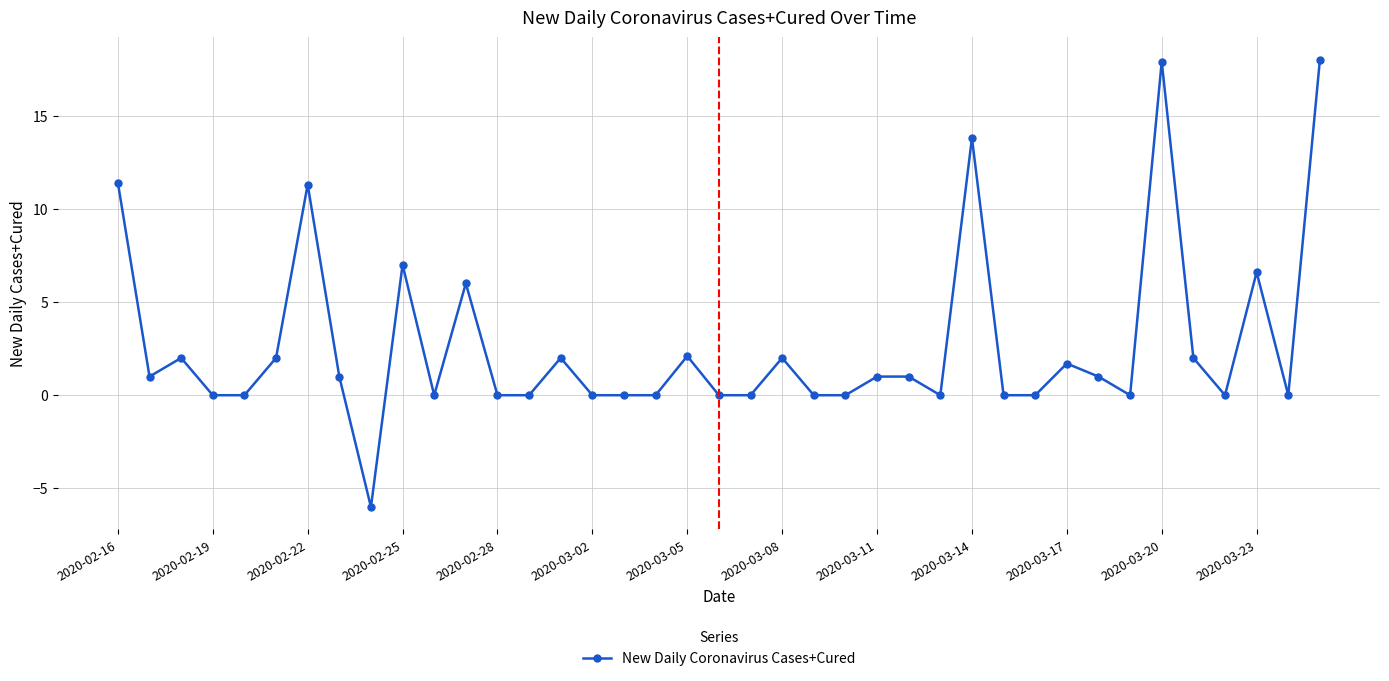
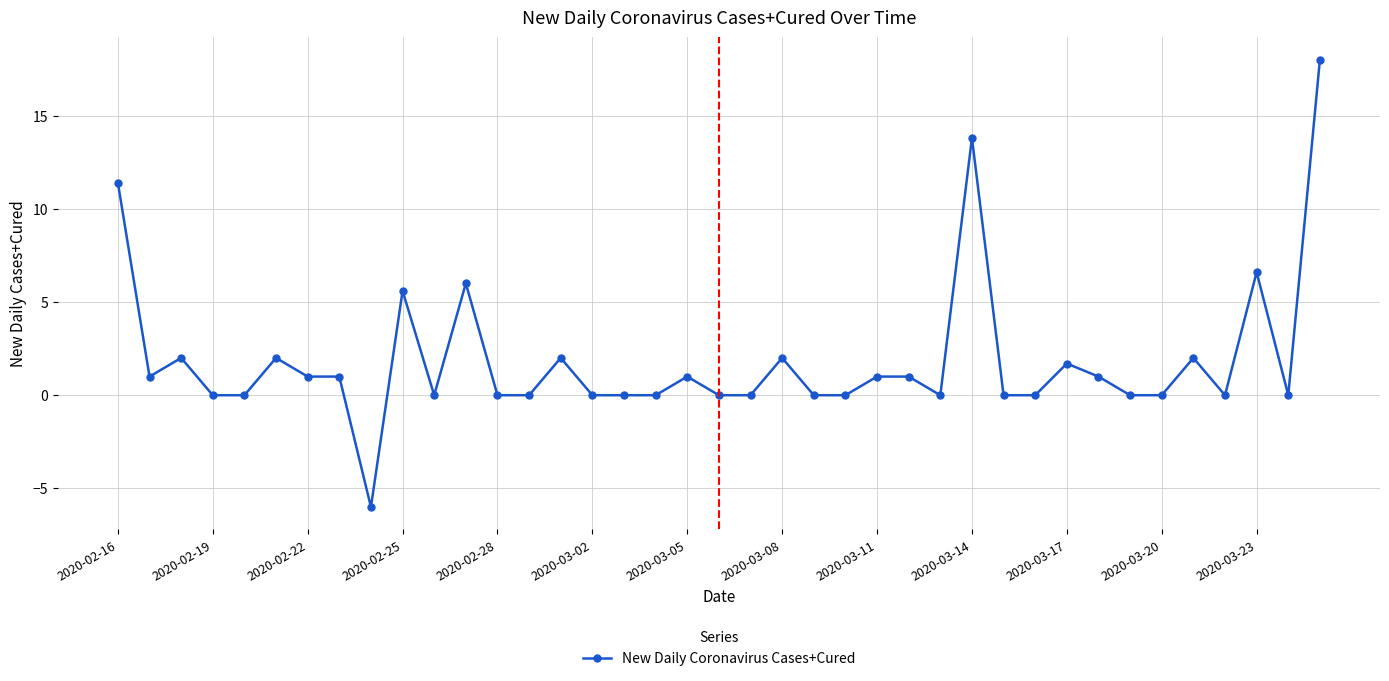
  {
    "2020-02-16": 11.4,
    "2020-02-19": 0.0,
-   "2020-02-22": 11.3,
-   "2020-02-25": 7.0,
+   "2020-02-22": 1.0,
+   "2020-02-25": 5.6,
    "2020-02-28": 0.0,
    "2020-03-02": 0.0,
-   "2020-03-05": 2.1,
+   "2020-03-05": 1.0,
    "2020-03-08": 2.0,
    "2020-03-11": 1.0,
    "2020-03-14": 13.8,
    "2020-03-17": 1.7,
-   "2020-03-20": 17.9,
+   "2020-03-20": 0.0,
    "2020-03-23": 6.6
  }
